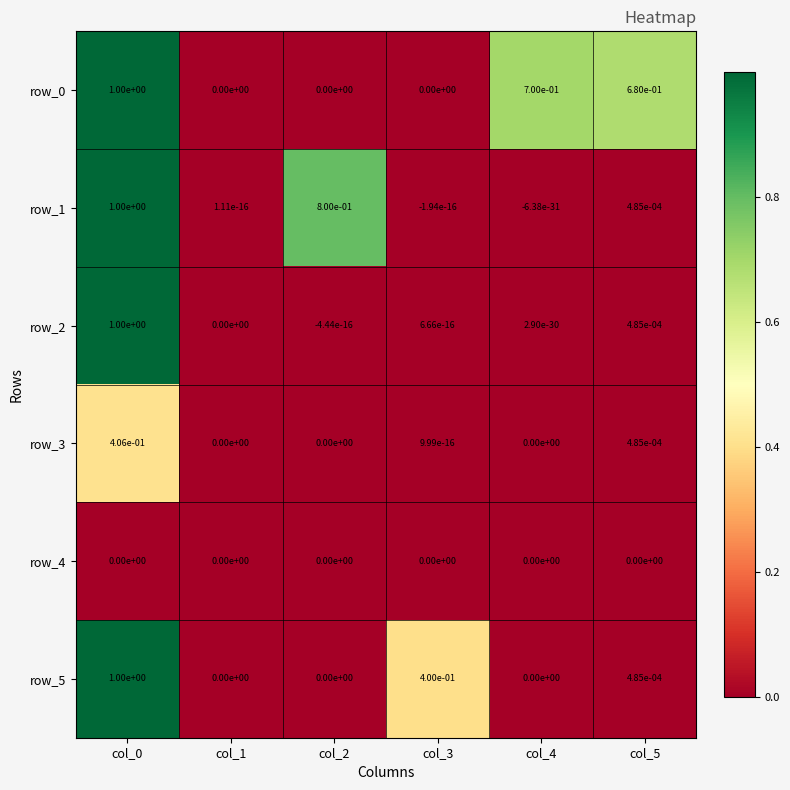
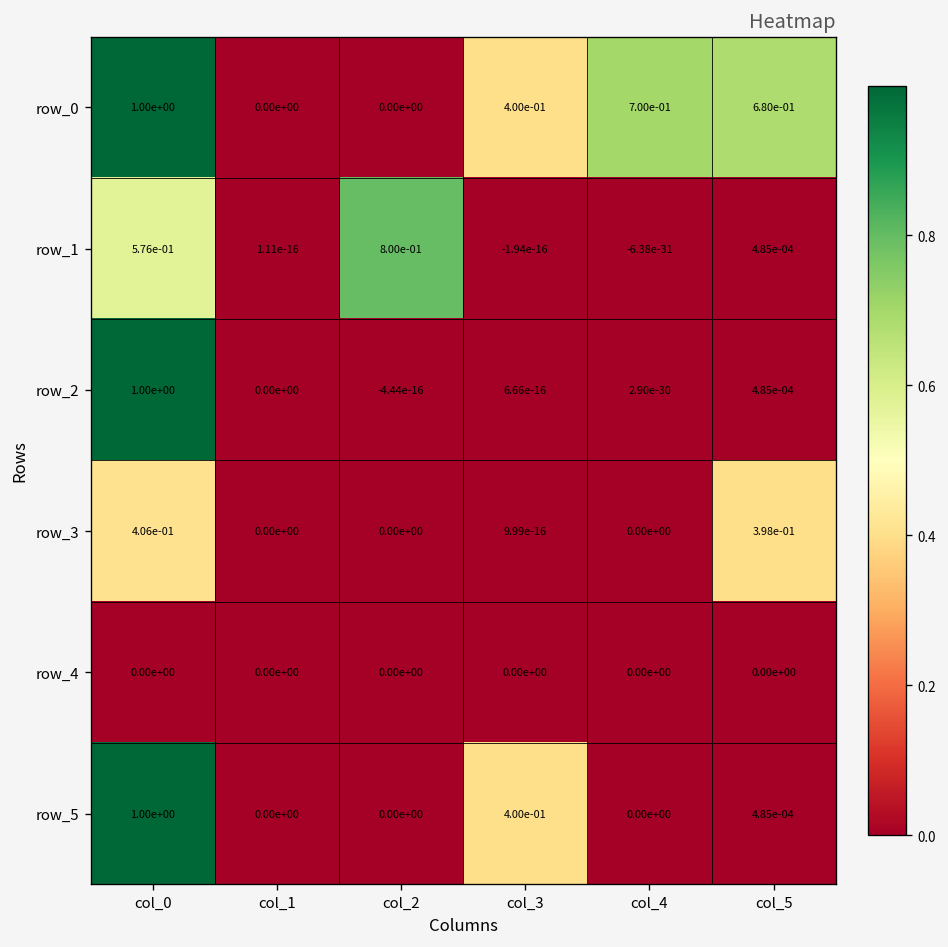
  {
    "row_0": {
      "col_0": "1.00e+00",
      "col_1": "0.00e+00",
      "col_2": "0.00e+00",
-     "col_3": "0.00e+00",
+     "col_3": "4.00e-01",
      "col_4": "7.00e-01",
      "col_5": "6.80e-01"
    },
    "row_1": {
-     "col_0": "1.00e+00",
+     "col_0": "5.76e-01",
      "col_1": "1.11e-16",
      "col_2": "8.00e-01",
      "col_3": "-1.94e-16",
      "col_4": "-6.38e-31",
      "col_5": "4.85e-04"
    },
    "row_2": {
      "col_0": "1.00e+00",
      "col_1": "0.00e+00",
      "col_2": "-4.44e-16",
      "col_3": "6.66e-16",
      "col_4": "2.90e-30",
      "col_5": "4.85e-04"
    },
    "row_3": {
      "col_0": "4.06e-01",
      "col_1": "0.00e+00",
      "col_2": "0.00e+00",
      "col_3": "9.99e-16",
      "col_4": "0.00e+00",
-     "col_5": "4.85e-04"
+     "col_5": "3.98e-01"
    },
    "row_4": {
      "col_0": "0.00e+00",
      "col_1": "0.00e+00",
      "col_2": "0.00e+00",
      "col_3": "0.00e+00",
      "col_4": "0.00e+00",
      "col_5": "0.00e+00"
    },
    "row_5": {
      "col_0": "1.00e+00",
      "col_1": "0.00e+00",
      "col_2": "0.00e+00",
      "col_3": "4.00e-01",
      "col_4": "0.00e+00",
      "col_5": "4.85e-04"
    }
  }
